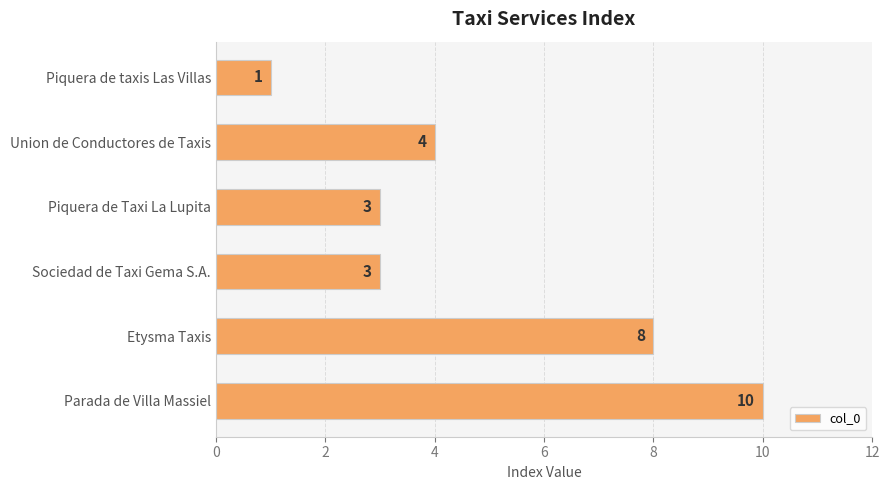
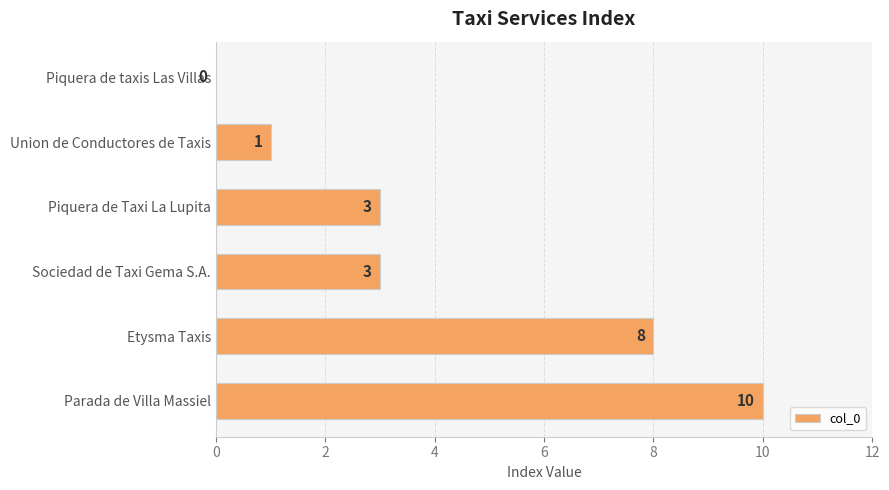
  {
-   "Piquera de taxis Las Villas": 1,
-   "Union de Conductores de Taxis": 4,
+   "Piquera de taxis Las Villas": 0,
+   "Union de Conductores de Taxis": 1,
    "Piquera de Taxi La Lupita": 3,
    "Sociedad de Taxi Gema S.A.": 3,
    "Etysma Taxis": 8,
    "Parada de Villa Massiel": 10
  }
